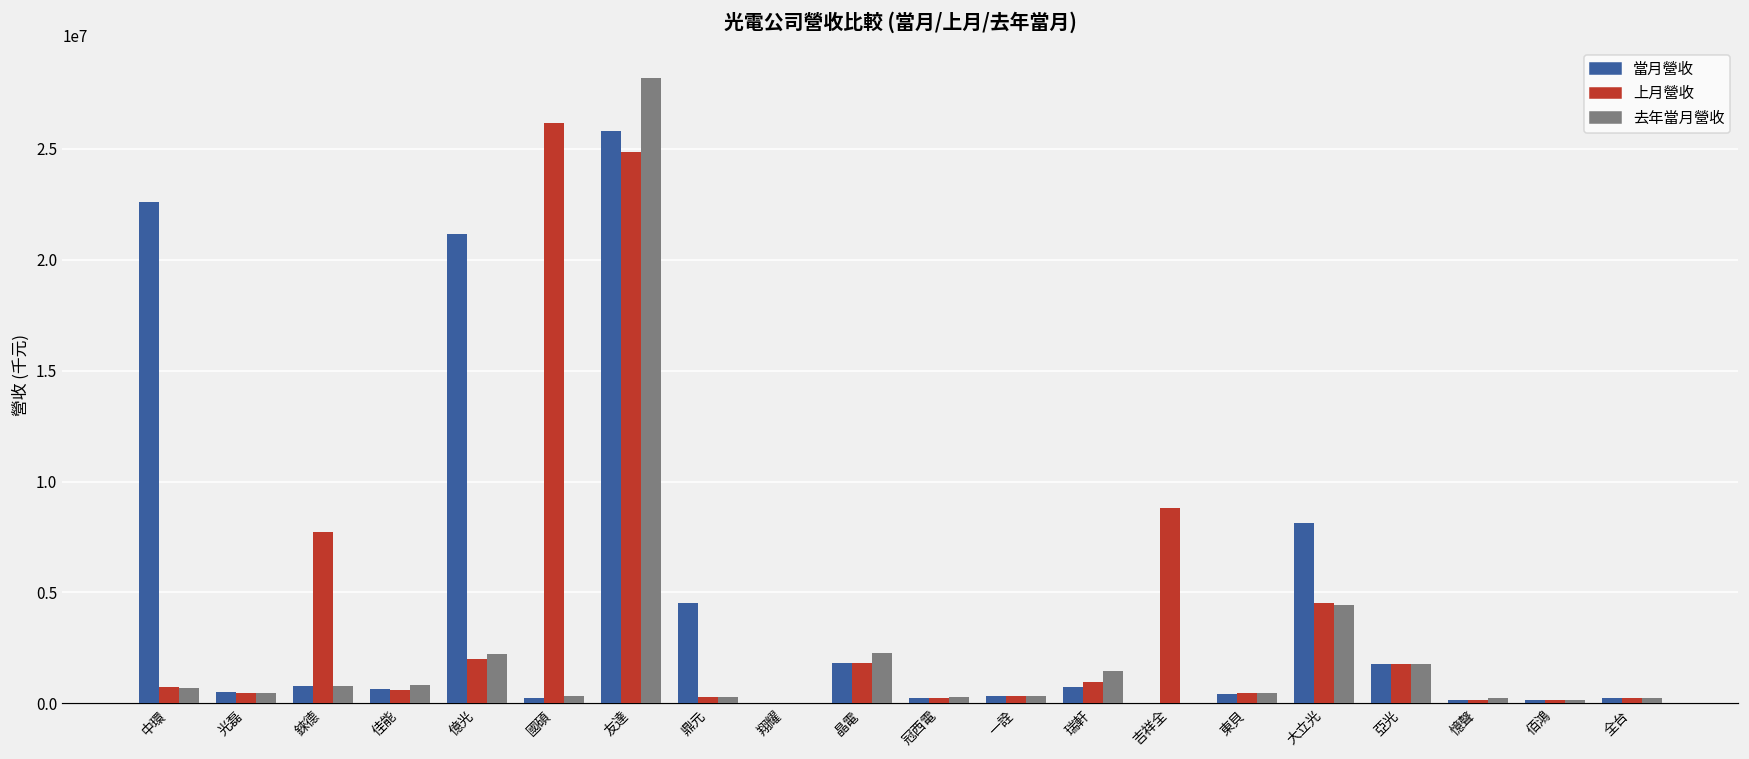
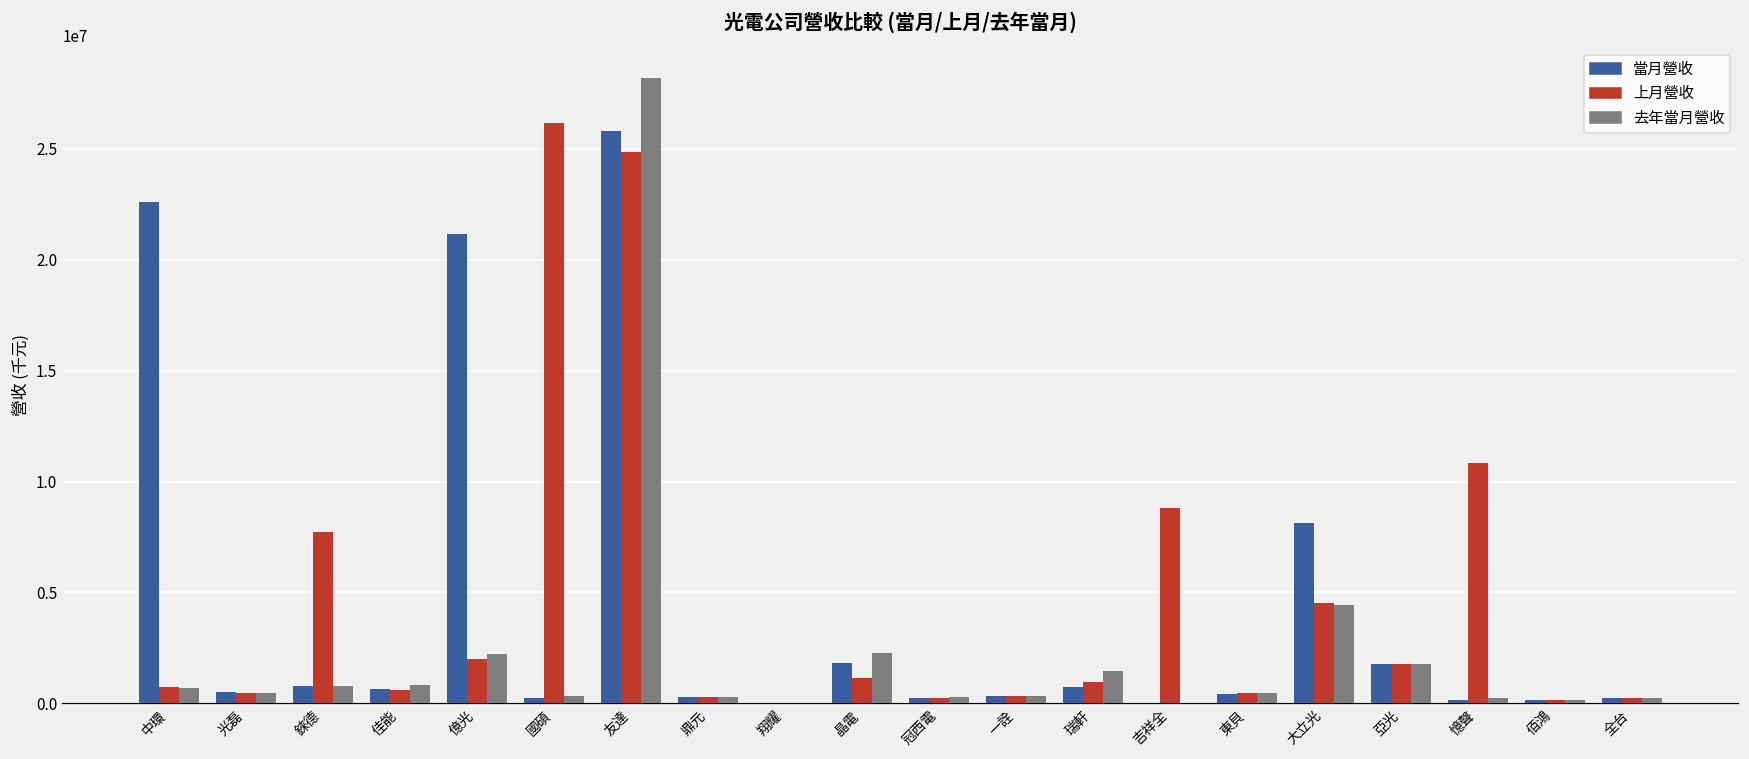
  {
    "當月營收": {
      "中環": 22600000,
      "光磊": 500000,
      "錸德": 800000,
      "佳能": 600000,
      "億光": 21200000,
      "國碩": 300000,
      "友達": 25800000,
-     "鼎元": 4500000,
+     "鼎元": 300000,
      "晶電": 1800000,
      "冠西電": 200000,
      "一詮": 300000,
      "瑞軒": 800000,
      "東貝": 400000,
      "大立光": 8100000,
      "亞光": 1800000,
      "憶聲": 100000,
      "佰鴻": 200000,
      "全台": 300000
    },
    "上月營收": {
      "中環": 700000,
      "光磊": 500000,
      "錸德": 7700000,
      "佳能": 600000,
      "億光": 2000000,
      "國碩": 26200000,
      "友達": 24800000,
      "鼎元": 300000,
-     "晶電": 1800000,
+     "晶電": 1100000,
      "冠西電": 200000,
      "一詮": 300000,
      "瑞軒": 1000000,
      "吉祥全": 8800000,
      "東貝": 500000,
      "大立光": 4500000,
      "亞光": 1800000,
-     "憶聲": 200000,
+     "憶聲": 10800000,
      "佰鴻": 100000,
      "全台": 200000
    },
    "去年當月營收": {
      "中環": 700000,
      "光磊": 500000,
      "錸德": 800000,
      "佳能": 800000,
      "億光": 2200000,
      "國碩": 300000,
      "友達": 28200000,
      "鼎元": 300000,
      "晶電": 2200000,
      "冠西電": 300000,
      "一詮": 300000,
      "瑞軒": 1500000,
      "東貝": 500000,
      "大立光": 4500000,
      "亞光": 1800000,
      "憶聲": 300000,
      "佰鴻": 200000,
      "全台": 200000
    }
  }
